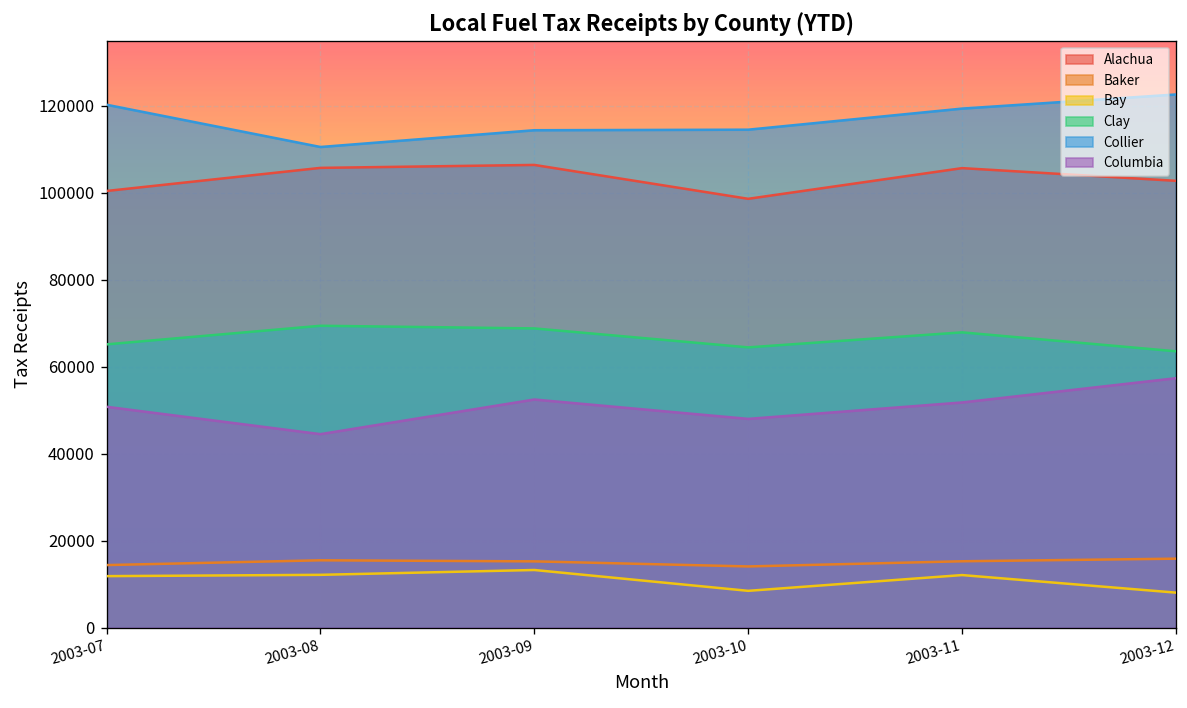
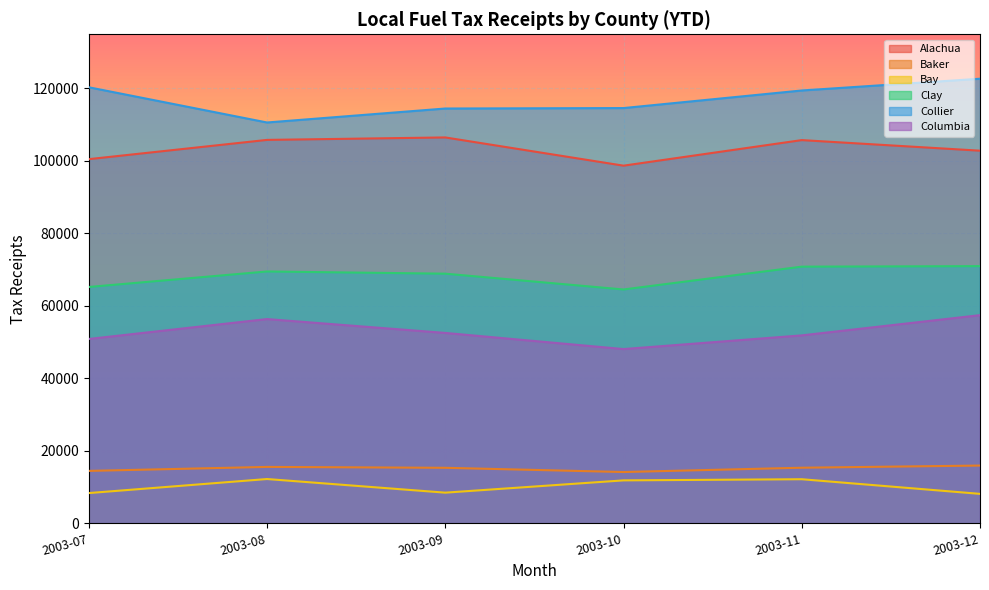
  {
    "Bay": {
-     "2003-07": 12000,
+     "2003-07": 8000,
      "2003-08": 12000,
-     "2003-09": 13000,
-     "2003-10": 8000,
+     "2003-09": 8000,
+     "2003-10": 12000,
      "2003-11": 12000,
      "2003-12": 8000
    },
    "Clay": {
      "2003-07": 65000,
      "2003-08": 69000,
      "2003-09": 69000,
      "2003-10": 64000,
-     "2003-11": 68000,
-     "2003-12": 64000
+     "2003-11": 71000,
+     "2003-12": 71000
    },
    "Collier": {
      "2003-07": 120000,
      "2003-08": 111000,
      "2003-09": 114000,
      "2003-10": 115000,
      "2003-11": 119000,
      "2003-12": 123000
    },
    "Columbia": {
      "2003-07": 51000,
-     "2003-08": 45000,
+     "2003-08": 56000,
      "2003-09": 52000,
      "2003-10": 48000,
      "2003-11": 52000,
      "2003-12": 57000
    }
  }
